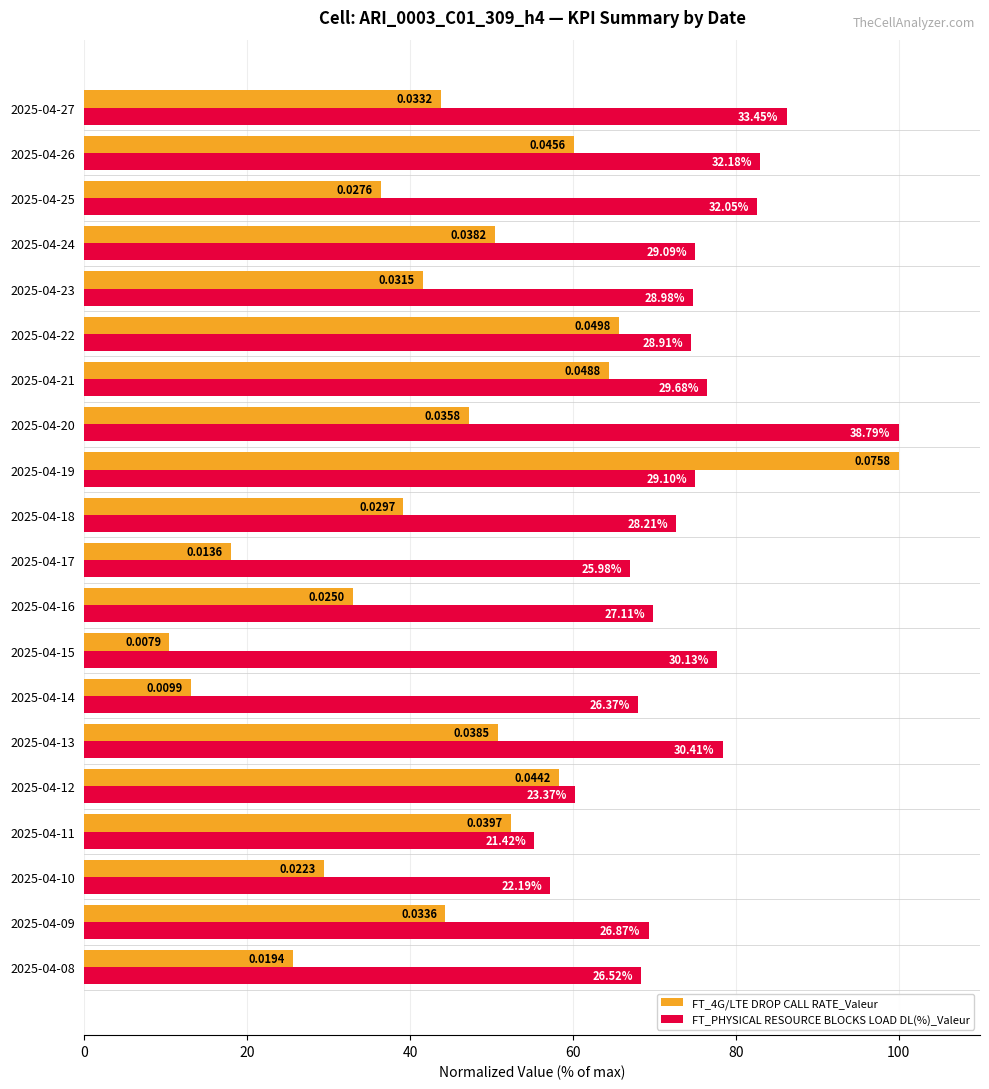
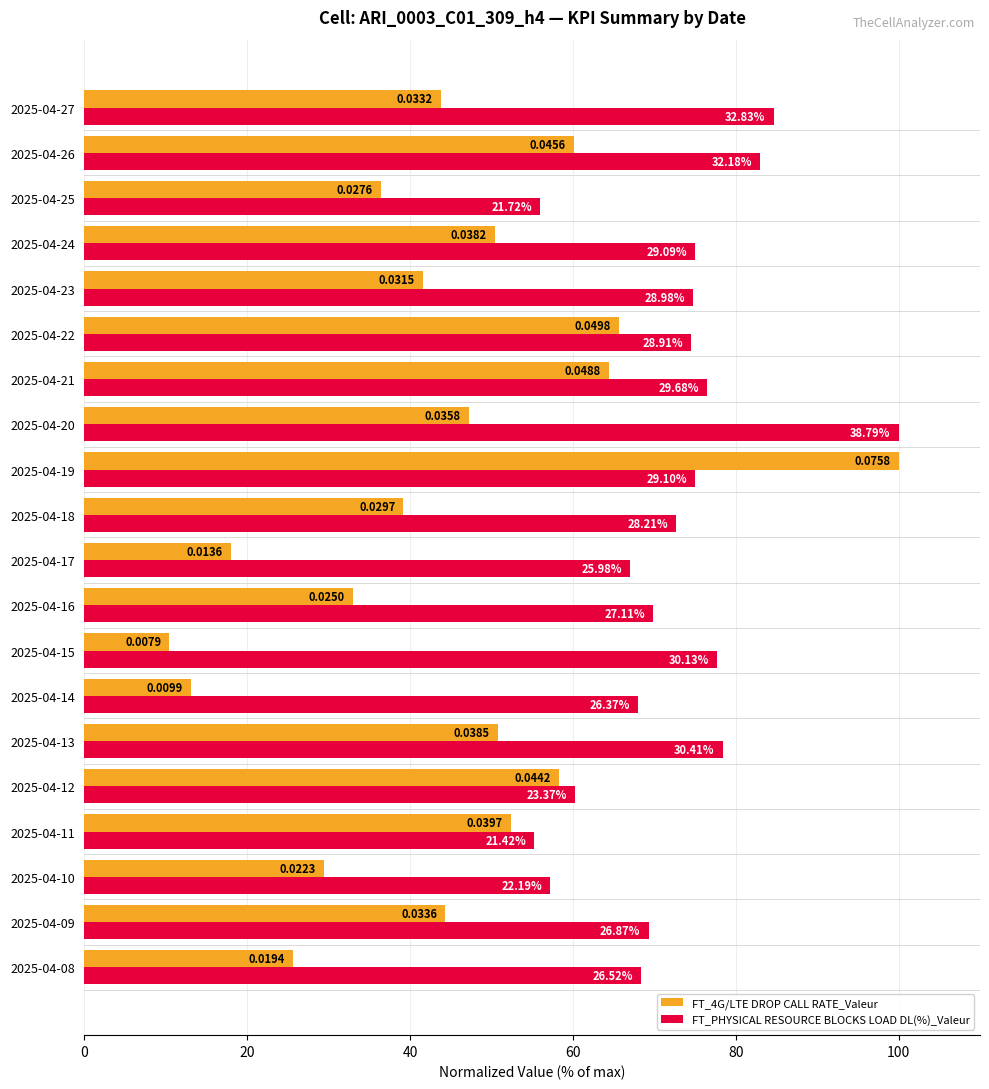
  {
    "FT_PHYSICAL RESOURCE BLOCKS LOAD DL(%)_Valeur": {
-     "2025-04-27": "33.45%",
-     "2025-04-25": "32.05%"
+     "2025-04-27": "32.83%",
+     "2025-04-25": "21.72%"
    }
  }
